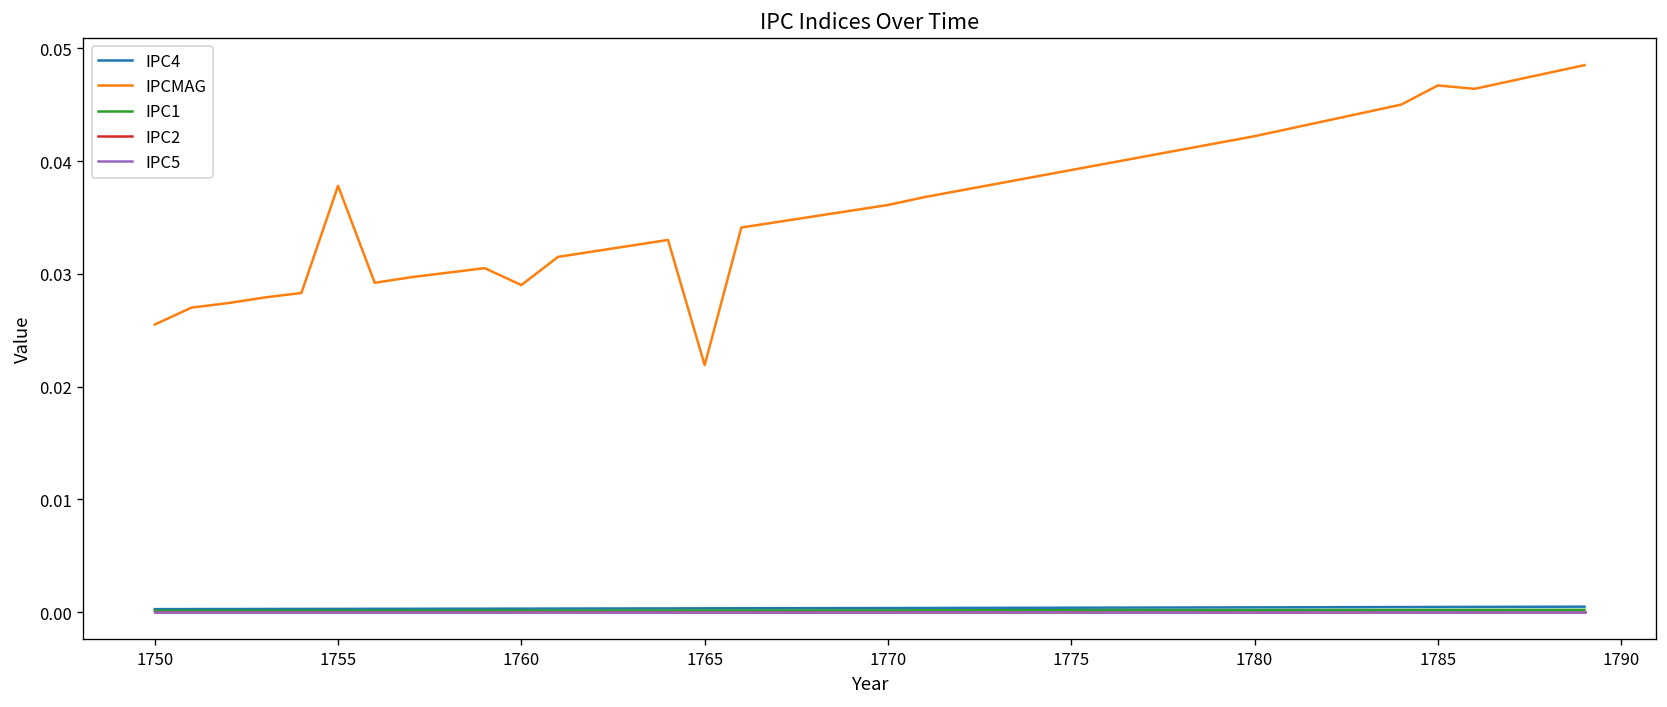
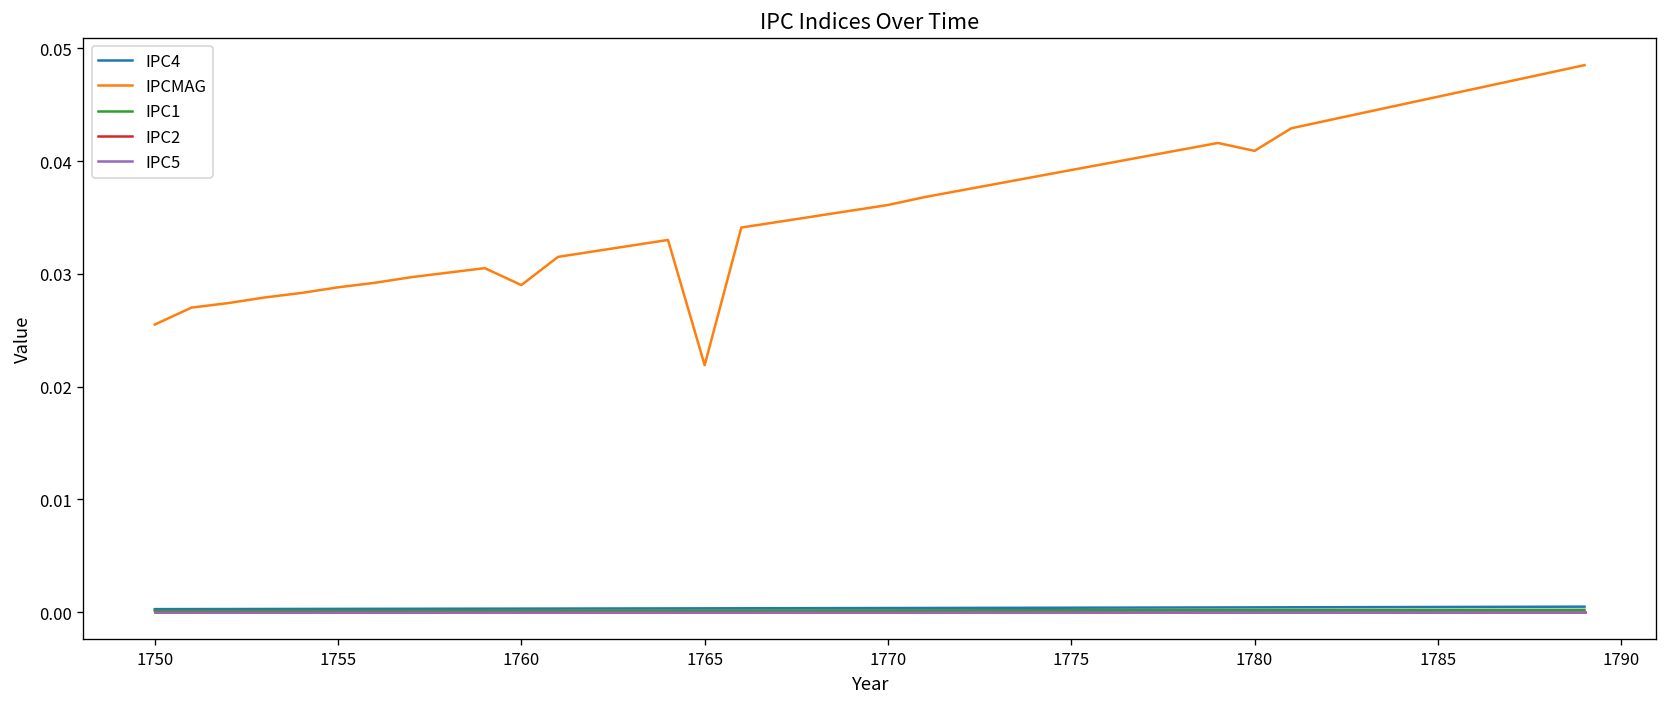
  {
    "IPCMAG": {
      "1750": 0.026,
-     "1755": 0.038,
+     "1755": 0.029,
      "1760": 0.029,
      "1765": 0.022,
      "1770": 0.036,
      "1775": 0.039,
-     "1780": 0.042,
-     "1785": 0.047
+     "1780": 0.041,
+     "1785": 0.046
    }
  }
